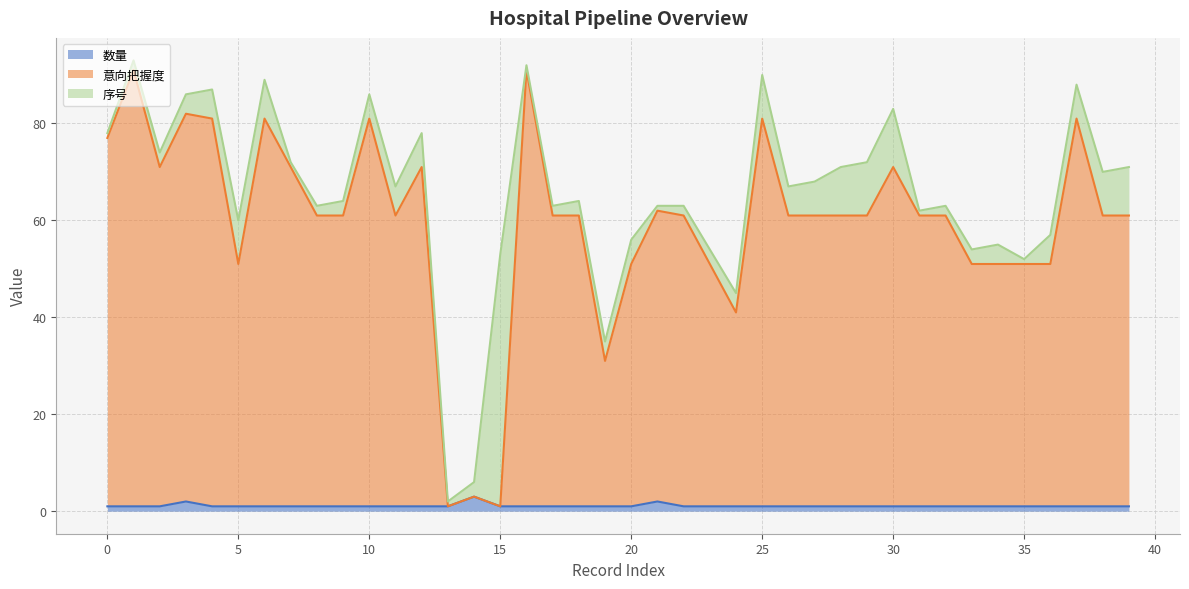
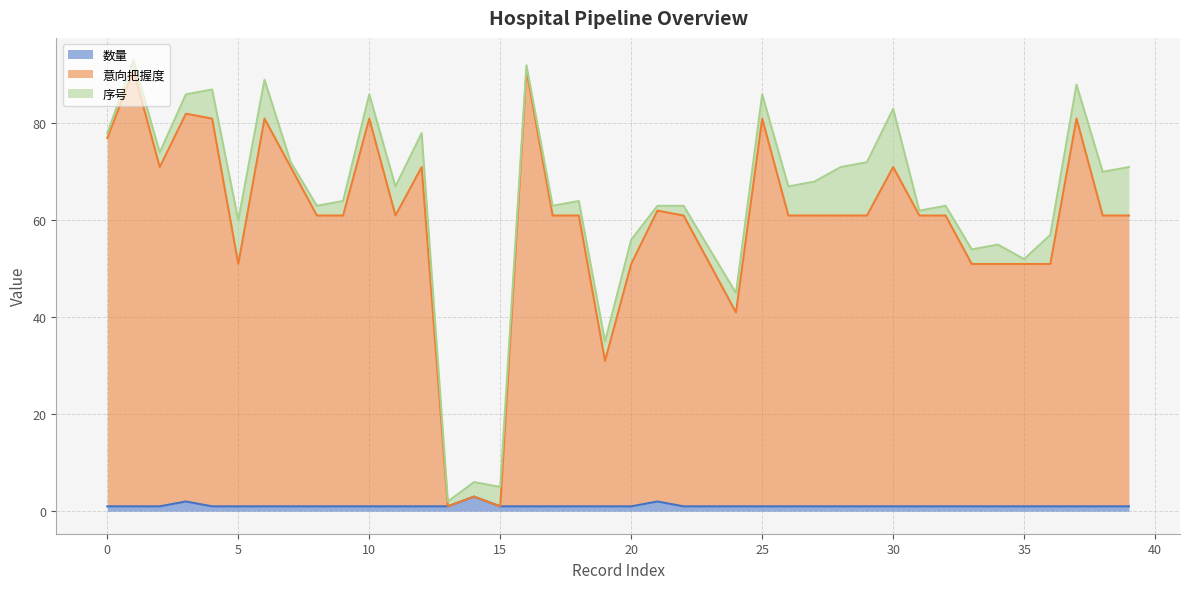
  {
    "数量": {
      "0": 1,
      "5": 1,
      "10": 1,
      "20": 1,
      "25": 1,
      "30": 1,
      "35": 1
    },
    "意向把握度": {
      "0": 76,
      "5": 50,
      "10": 80,
      "20": 50,
      "25": 80,
      "30": 70,
      "35": 50
    },
    "序号": {
      "0": 1,
      "5": 9,
      "10": 5,
-     "15": 52,
+     "15": 4,
      "20": 5,
-     "25": 9,
+     "25": 5,
      "30": 12,
      "35": 1
    }
  }
